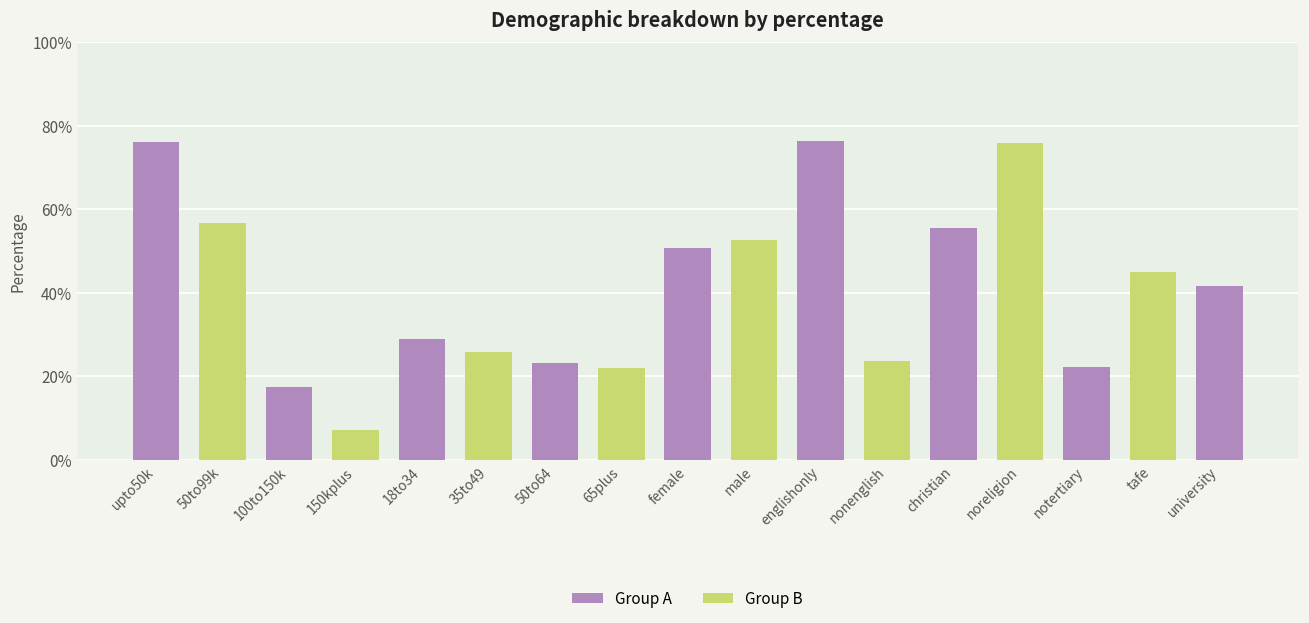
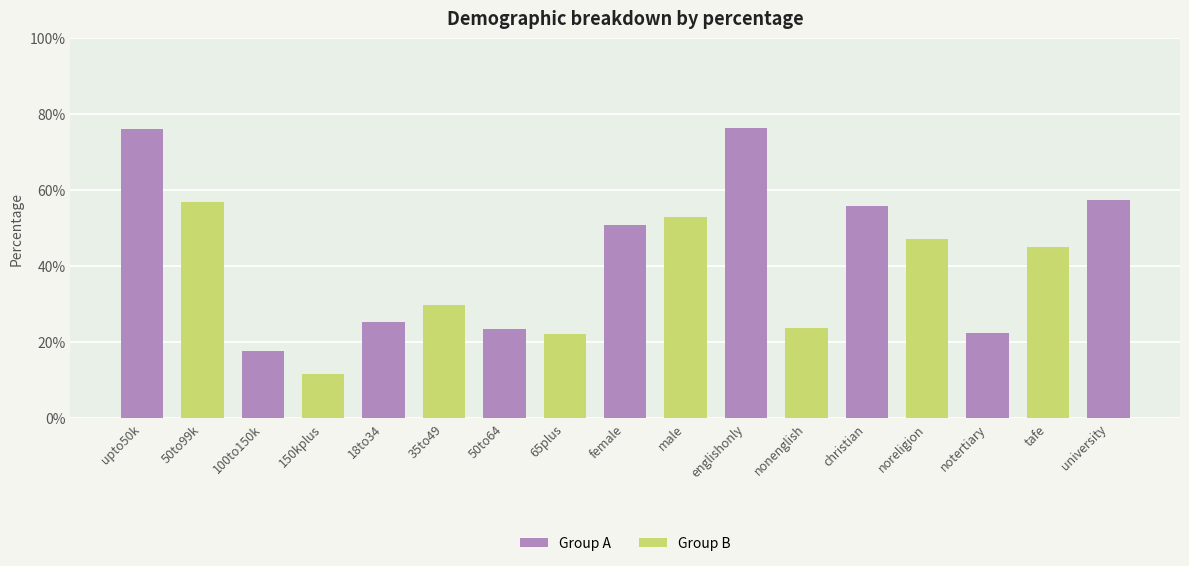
  {
    "upto50k": "76%",
    "50to99k": "57%",
    "100to150k": "17%",
-   "150kplus": "7%",
-   "18to34": "29%",
-   "35to49": "26%",
+   "150kplus": "11%",
+   "18to34": "25%",
+   "35to49": "30%",
    "50to64": "23%",
    "65plus": "22%",
    "female": "51%",
    "male": "53%",
    "englishonly": "76%",
    "nonenglish": "24%",
    "christian": "56%",
-   "noreligion": "76%",
+   "noreligion": "47%",
    "notertiary": "22%",
    "tafe": "45%",
-   "university": "42%"
+   "university": "57%"
  }
